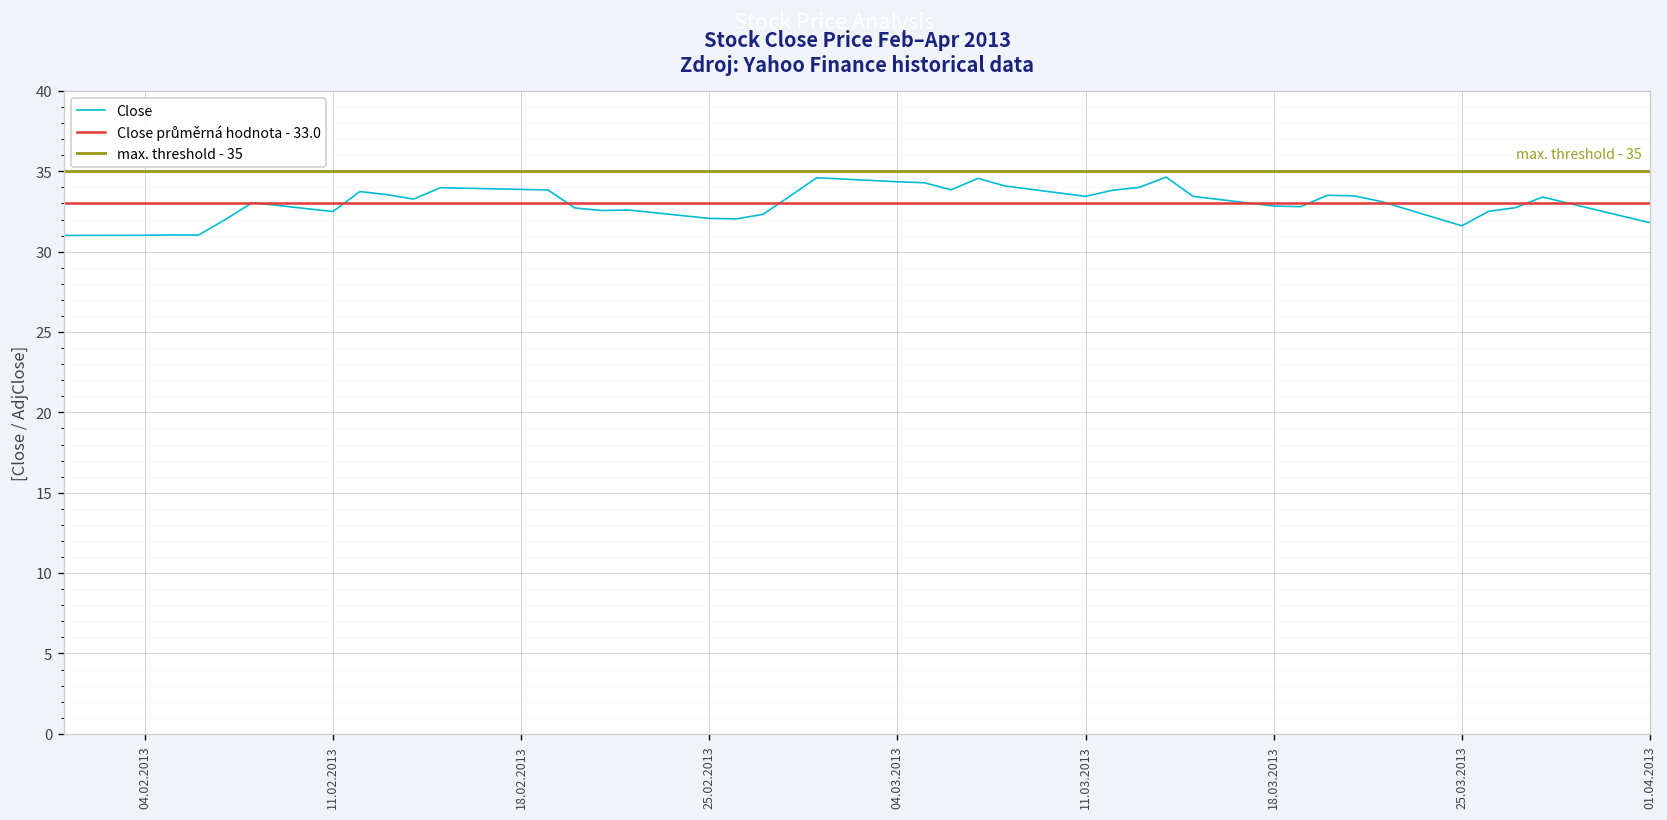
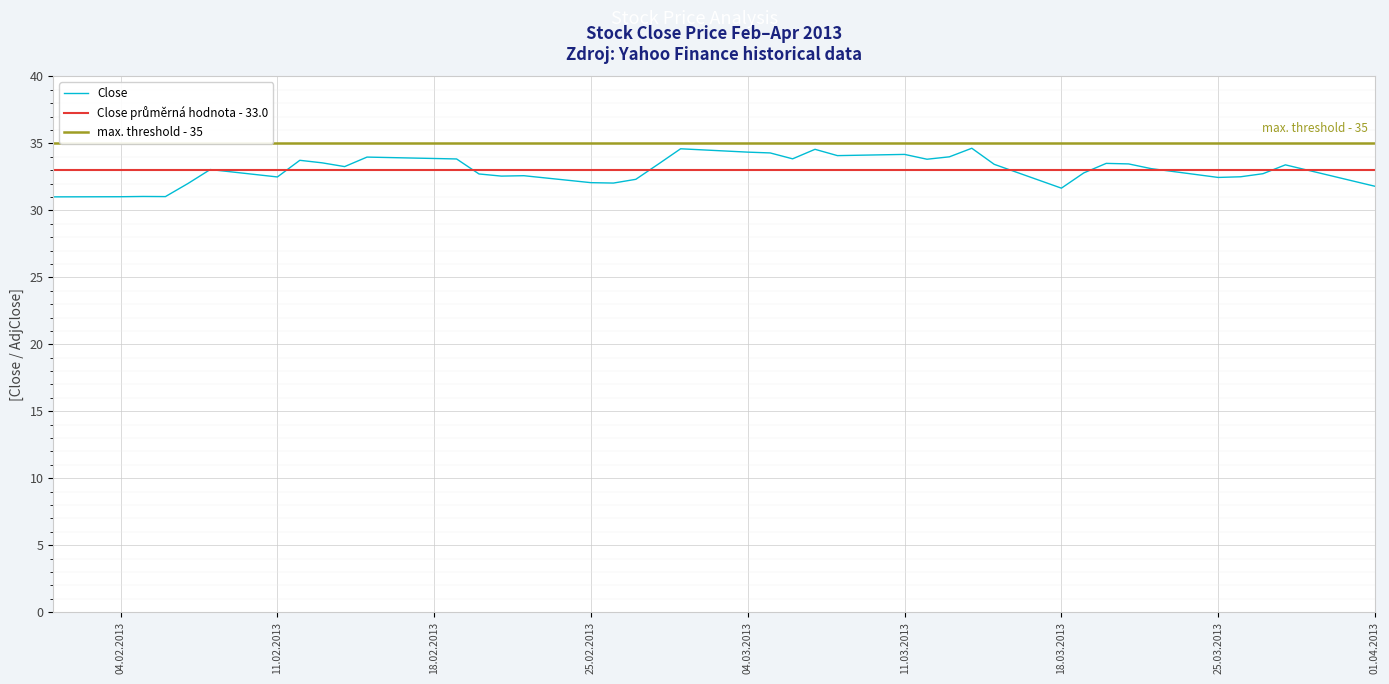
  {
    "04.02.2013": 31.0,
    "11.02.2013": 32.5,
    "25.02.2013": 32.1,
    "04.03.2013": 34.3,
-   "11.03.2013": 33.4,
-   "18.03.2013": 32.8,
-   "25.03.2013": 31.6,
+   "11.03.2013": 34.2,
+   "18.03.2013": 31.7,
+   "25.03.2013": 32.5,
    "01.04.2013": 31.8
  }
